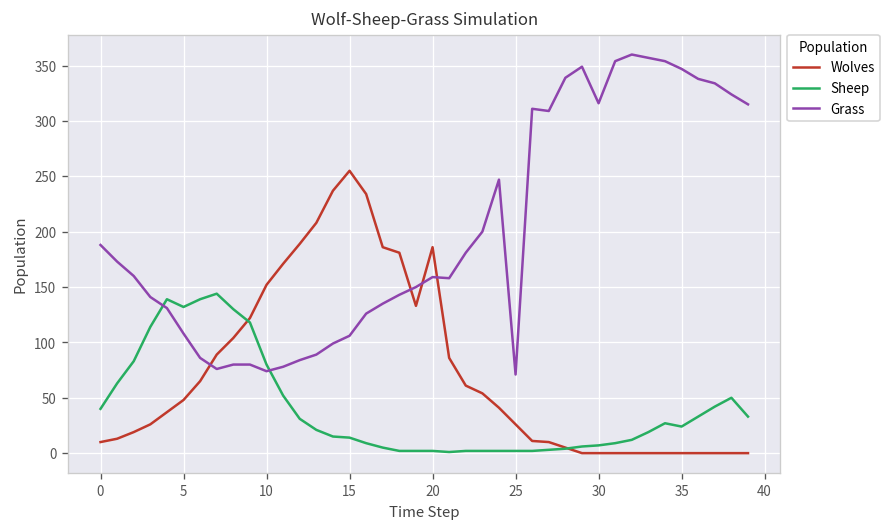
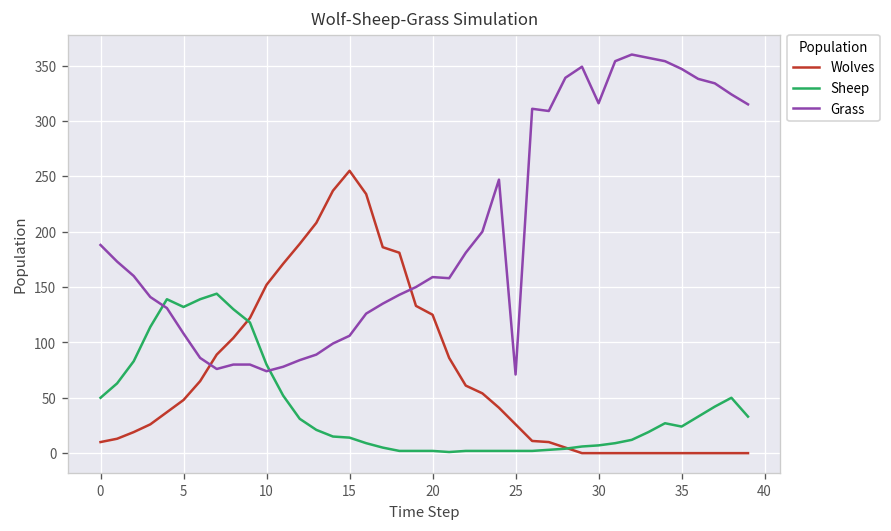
  {
    "Wolves": {
      "0": 10,
      "5": 50,
      "10": 150,
      "15": 260,
-     "20": 190,
+     "20": 130,
      "25": 30,
      "30": 0,
      "35": 0
    },
    "Sheep": {
-     "0": 40,
+     "0": 50,
      "5": 130,
      "10": 80,
      "15": 10,
      "20": 0,
      "25": 0,
      "30": 10,
      "35": 20
    },
    "Grass": {
      "0": 190,
      "5": 110,
      "10": 70,
      "15": 110,
      "20": 160,
      "25": 70,
      "30": 320,
      "35": 350
    }
  }
